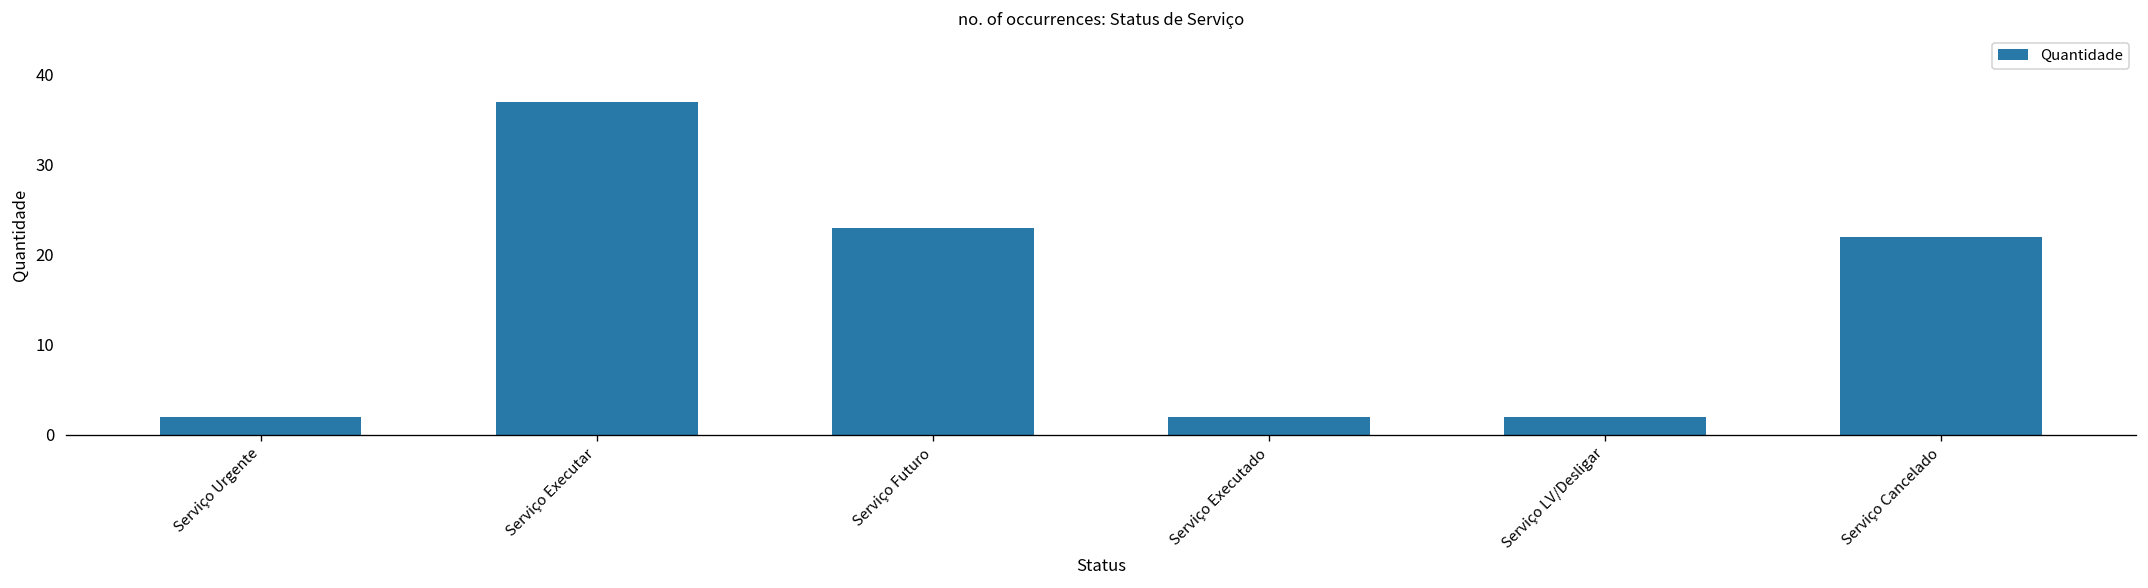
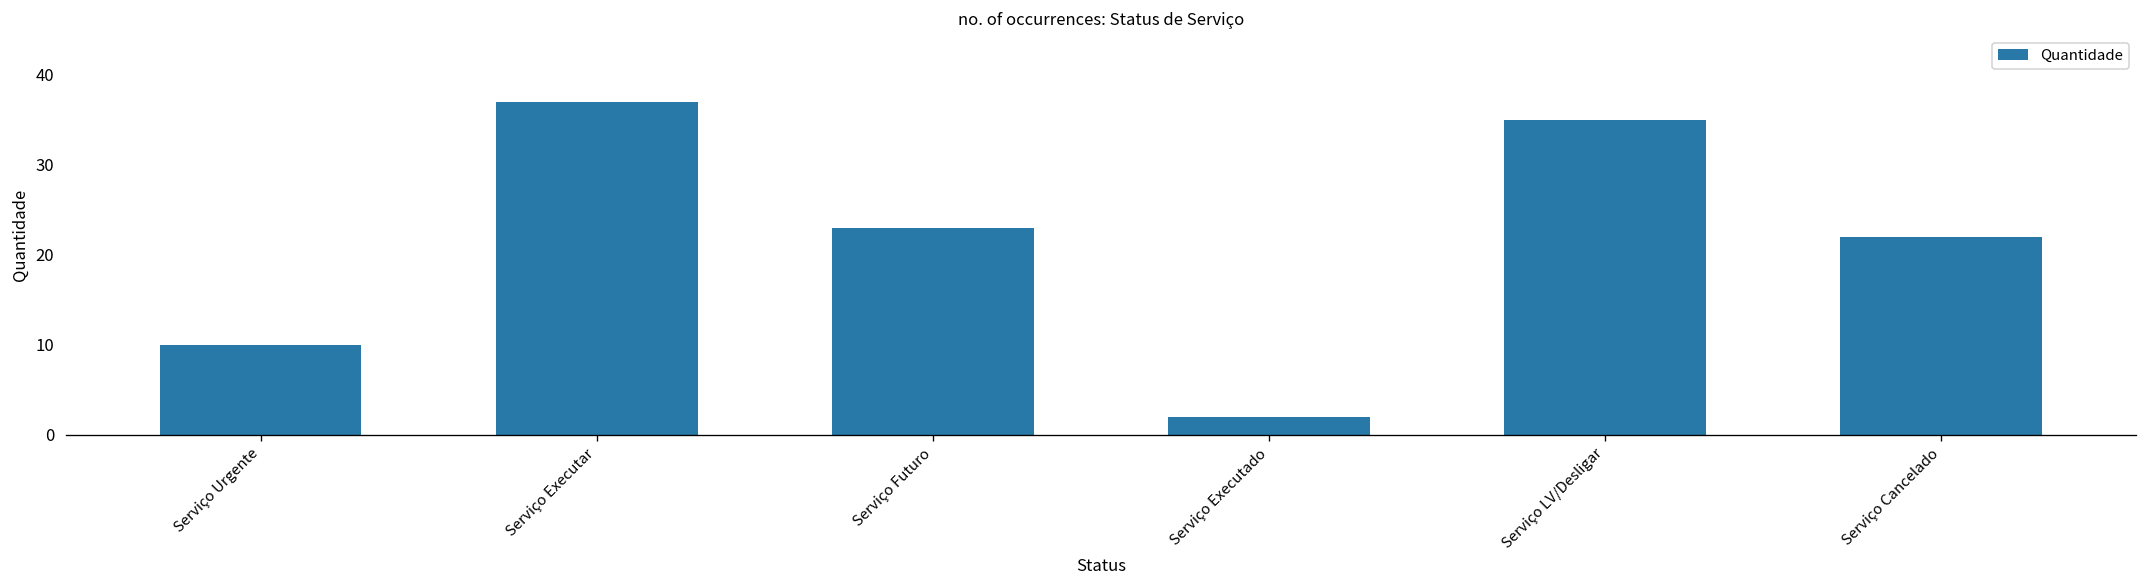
  {
-   "Serviço Urgente": 2,
+   "Serviço Urgente": 10,
    "Serviço Executar": 37,
    "Serviço Futuro": 23,
    "Serviço Executado": 2,
-   "Serviço LV/Desligar": 2,
+   "Serviço LV/Desligar": 35,
    "Serviço Cancelado": 22
  }
